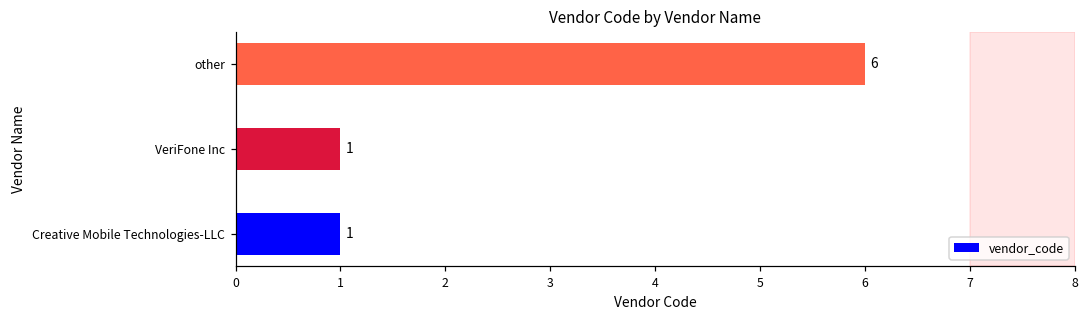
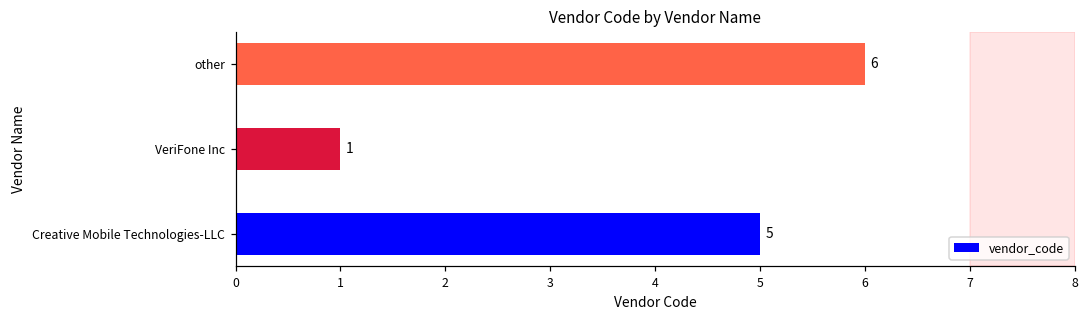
  {
    "other": 6,
    "VeriFone Inc": 1,
-   "Creative Mobile Technologies-LLC": 1
+   "Creative Mobile Technologies-LLC": 5
  }
